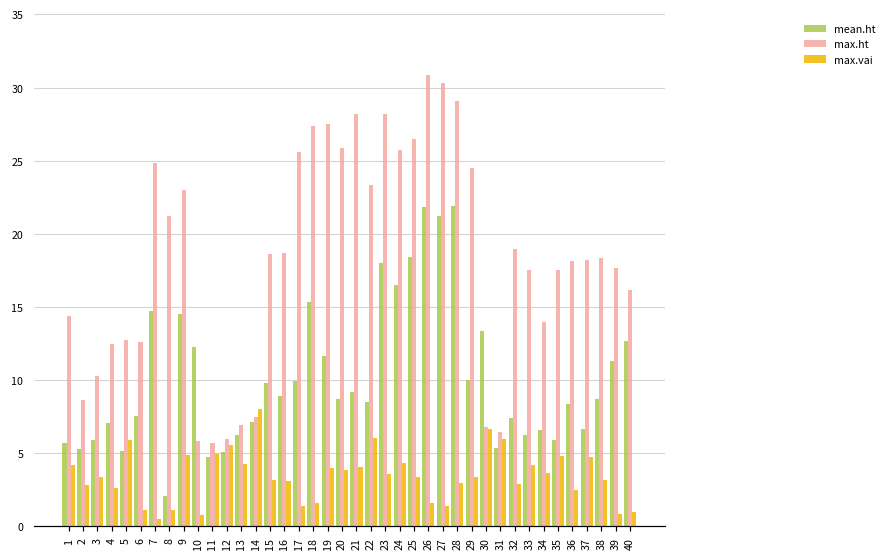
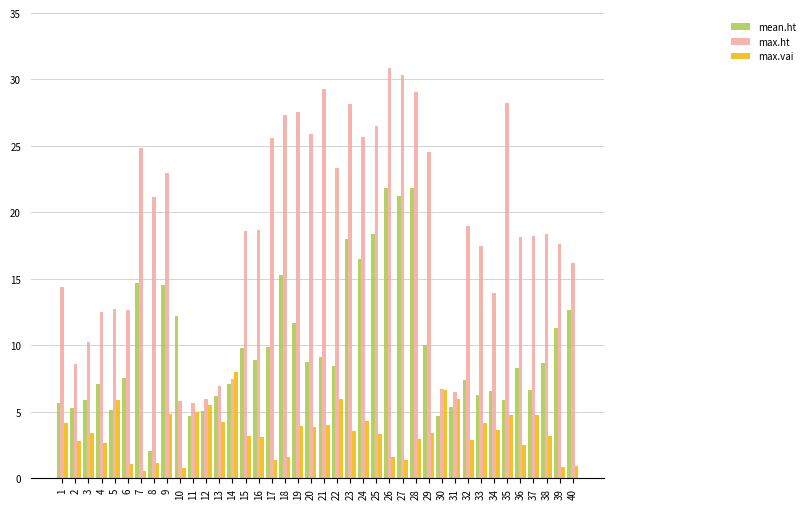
  {
    "mean.ht": {
      "1": 5.7,
      "2": 5.3,
      "3": 5.9,
      "4": 7.1,
      "5": 5.1,
      "6": 7.5,
      "7": 14.7,
      "8": 2.0,
      "9": 14.5,
      "10": 12.2,
      "11": 4.7,
      "12": 5.1,
      "13": 6.2,
      "14": 7.1,
      "15": 9.8,
      "16": 8.9,
      "17": 9.9,
      "18": 15.3,
      "19": 11.7,
      "20": 8.7,
      "21": 9.1,
      "22": 8.5,
      "23": 18.0,
      "24": 16.5,
      "25": 18.4,
      "26": 21.8,
      "27": 21.2,
      "28": 21.9,
      "29": 10.0,
-     "30": 13.3,
+     "30": 4.7,
      "31": 5.4,
      "32": 7.4,
      "33": 6.3,
      "34": 6.6,
      "35": 5.9,
      "36": 8.3,
      "37": 6.7,
      "38": 8.7,
      "39": 11.3,
      "40": 12.7
    },
    "max.ht": {
      "1": 14.4,
      "2": 8.6,
      "3": 10.3,
      "4": 12.5,
      "5": 12.8,
      "6": 12.6,
      "7": 24.8,
      "8": 21.2,
      "9": 23.0,
      "10": 5.8,
      "11": 5.7,
      "12": 6.0,
      "13": 7.0,
      "14": 7.5,
      "15": 18.6,
      "16": 18.7,
      "17": 25.6,
      "18": 27.4,
      "19": 27.5,
      "20": 25.9,
-     "21": 28.2,
+     "21": 29.3,
      "22": 23.3,
      "23": 28.2,
      "24": 25.7,
      "25": 26.5,
      "26": 30.9,
      "27": 30.3,
      "28": 29.1,
      "29": 24.5,
      "30": 6.8,
      "31": 6.5,
      "32": 19.0,
      "33": 17.5,
      "34": 14.0,
-     "35": 17.6,
+     "35": 28.2,
      "36": 18.2,
      "37": 18.2,
      "38": 18.4,
      "39": 17.6,
      "40": 16.2
    },
    "max.vai": {
      "1": 4.2,
      "2": 2.8,
      "3": 3.4,
      "4": 2.6,
      "5": 5.9,
      "6": 1.1,
      "7": 0.5,
      "8": 1.1,
      "9": 4.8,
      "10": 0.8,
      "11": 5.0,
      "12": 5.5,
      "13": 4.3,
      "14": 8.0,
      "15": 3.2,
      "16": 3.1,
      "17": 1.4,
      "18": 1.6,
      "19": 4.0,
      "20": 3.9,
      "21": 4.0,
      "22": 6.0,
      "23": 3.6,
      "24": 4.3,
      "25": 3.4,
      "26": 1.6,
      "27": 1.4,
      "28": 3.0,
      "29": 3.4,
      "30": 6.6,
      "31": 6.0,
      "32": 2.9,
      "33": 4.2,
      "34": 3.6,
      "35": 4.8,
      "36": 2.5,
      "37": 4.7,
      "38": 3.2,
      "39": 0.9,
      "40": 0.9
    }
  }
